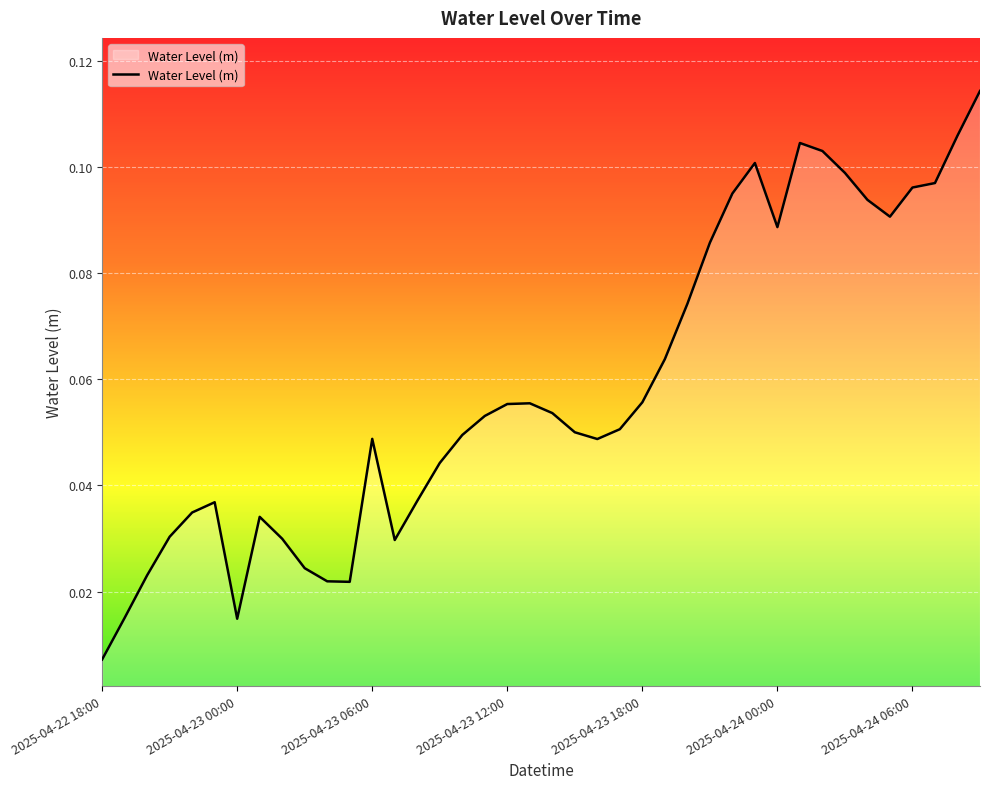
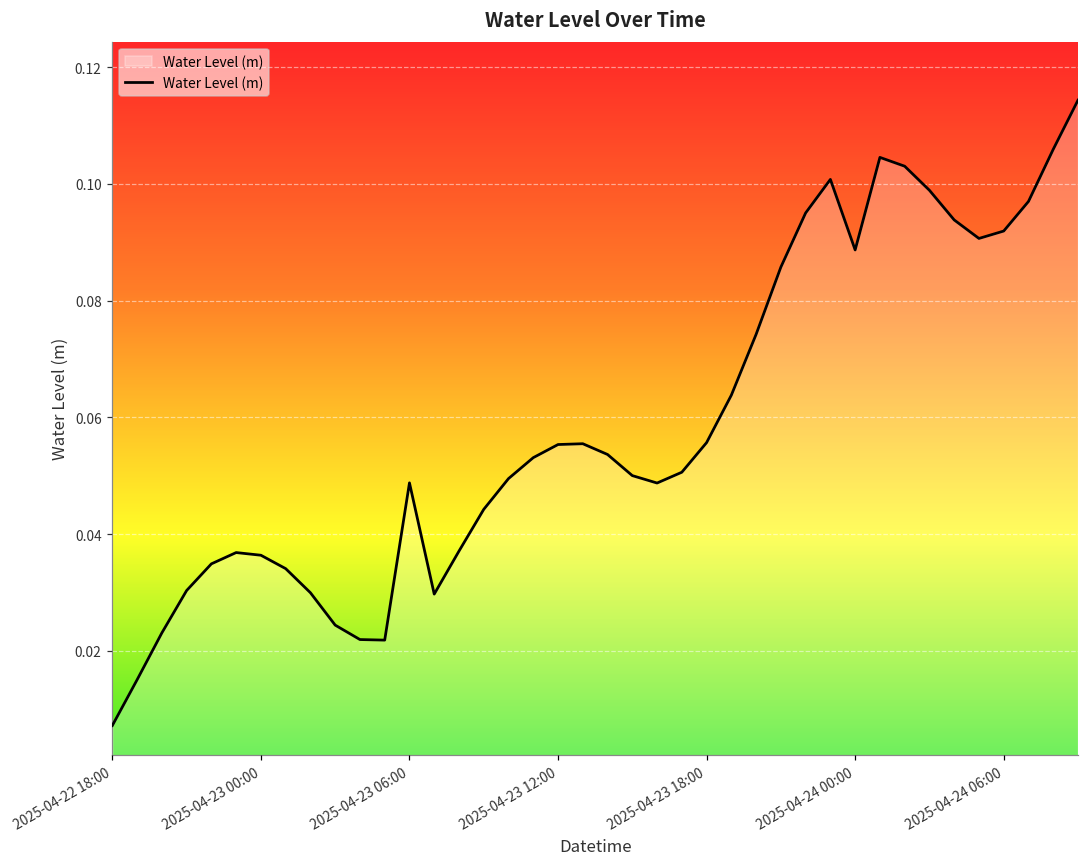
  {
    "2025-04-22 18:00": 0.007,
-   "2025-04-23 00:00": 0.015,
+   "2025-04-23 00:00": 0.036,
    "2025-04-23 06:00": 0.049,
    "2025-04-23 12:00": 0.055,
    "2025-04-23 18:00": 0.056,
    "2025-04-24 00:00": 0.089,
-   "2025-04-24 06:00": 0.096
+   "2025-04-24 06:00": 0.092
  }
